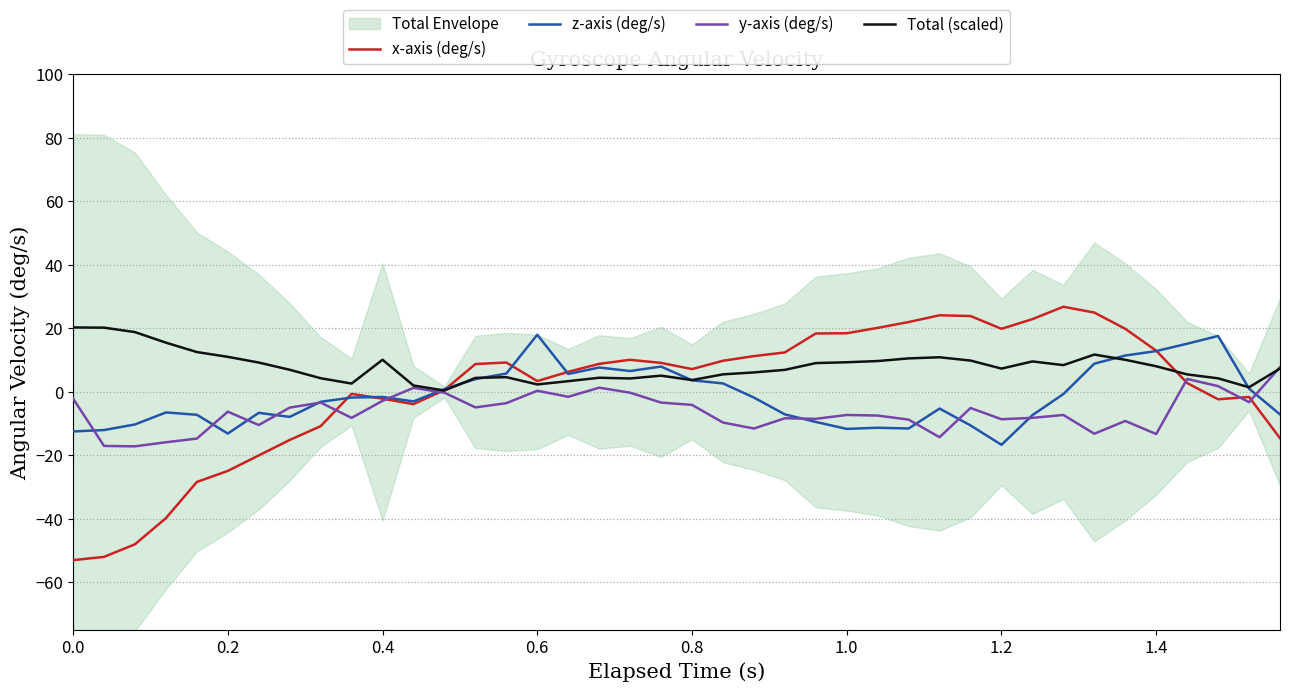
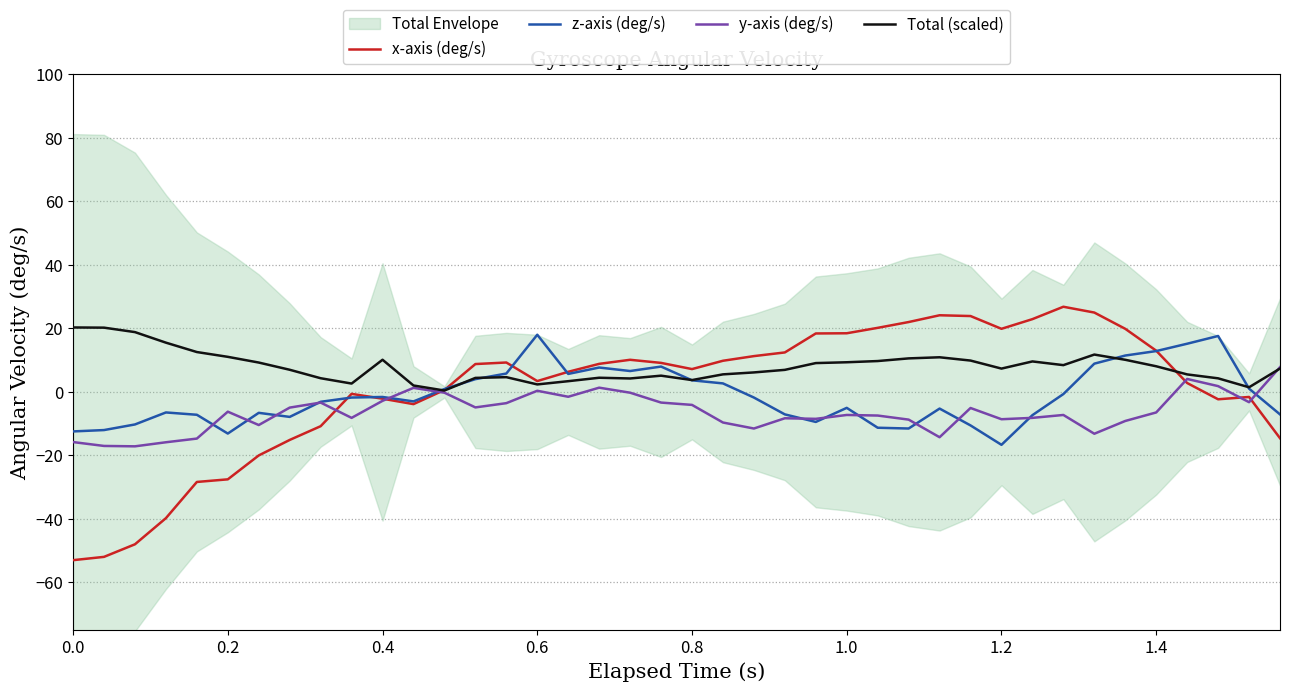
  {
    "x-axis (deg/s)": {
      "0.0": -53,
-     "0.2": -25,
+     "0.2": -28,
      "0.6": 3,
      "0.8": 7,
      "1.0": 18,
      "1.2": 20
    },
    "z-axis (deg/s)": {
      "0.0": -12,
      "0.2": -13,
-     "1.0": -12,
+     "1.0": -5,
      "1.2": -17
    },
    "y-axis (deg/s)": {
-     "0.0": -2,
+     "0.0": -16,
      "0.2": -6,
      "0.6": 0,
      "0.8": -4,
      "1.0": -7,
      "1.2": -9,
-     "1.4": -13
+     "1.4": -6
    },
    "Total (scaled)": {
      "0.0": 20,
      "0.2": 11,
      "0.4": 10,
      "0.6": 2,
      "1.0": 9,
      "1.2": 7,
      "1.4": 8
    }
  }
